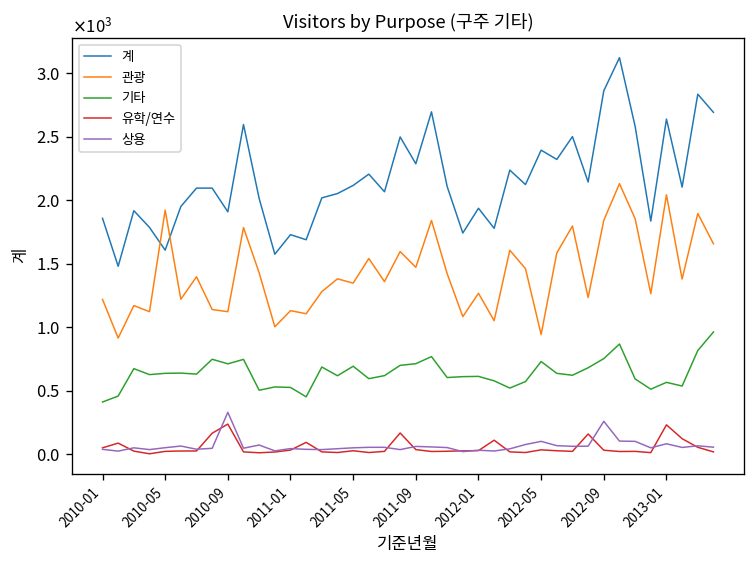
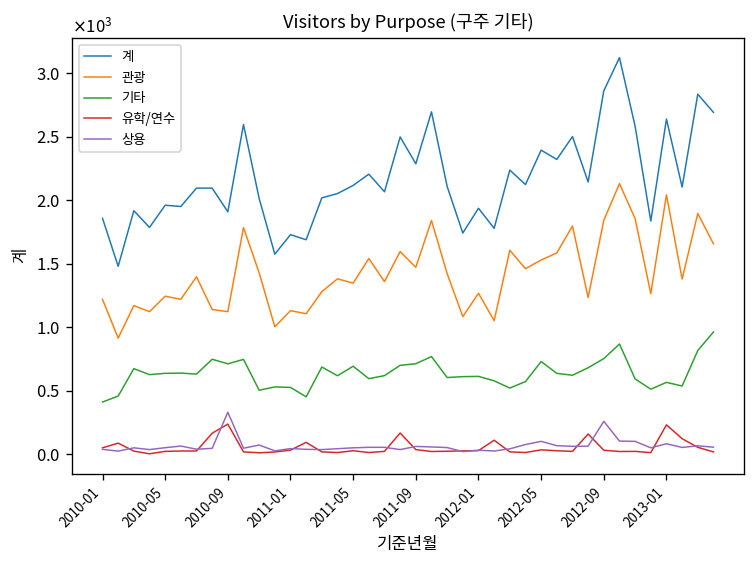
  {
    "계": {
      "2010-01": 1860,
-     "2010-05": 1610,
+     "2010-05": 1960,
      "2010-09": 1910,
      "2011-01": 1730,
      "2011-05": 2120,
      "2011-09": 2290,
      "2012-01": 1940,
      "2012-05": 2400,
      "2012-09": 2860,
      "2013-01": 2640
    },
    "관광": {
      "2010-01": 1220,
-     "2010-05": 1920,
+     "2010-05": 1240,
      "2010-09": 1120,
      "2011-01": 1130,
      "2011-05": 1350,
      "2011-09": 1470,
      "2012-01": 1270,
-     "2012-05": 940,
+     "2012-05": 1530,
      "2012-09": 1840,
      "2013-01": 2040
    },
    "기타": {
      "2010-01": 410,
      "2010-05": 640,
      "2010-09": 710,
      "2011-01": 530,
      "2011-05": 690,
      "2011-09": 710,
      "2012-01": 610,
      "2012-05": 730,
      "2012-09": 750,
      "2013-01": 570
    },
    "유학/연수": {
      "2010-05": 20,
      "2010-09": 240,
      "2011-09": 40,
      "2012-05": 30,
      "2012-09": 30,
      "2013-01": 230
    },
    "상용": {
      "2010-05": 50,
      "2010-09": 330,
      "2011-09": 60,
      "2012-05": 100,
      "2012-09": 260,
      "2013-01": 80
    }
  }
